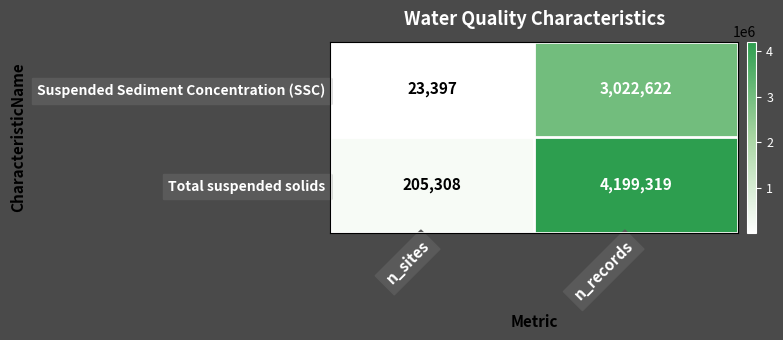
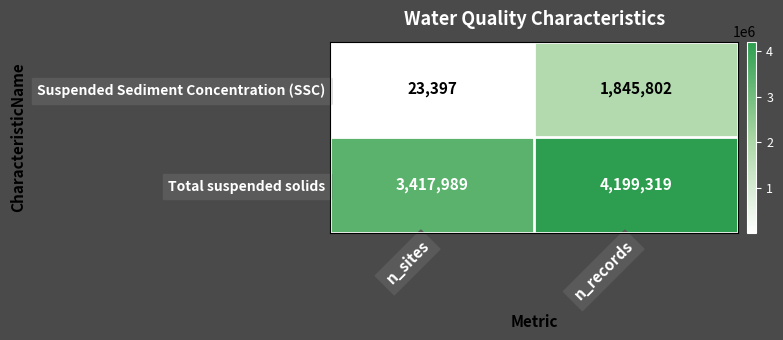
  {
    "Suspended Sediment Concentration (SSC)": {
      "n_sites": "23,397",
-     "n_records": "3,022,622"
+     "n_records": "1,845,802"
    },
    "Total suspended solids": {
-     "n_sites": "205,308",
+     "n_sites": "3,417,989",
      "n_records": "4,199,319"
    }
  }
